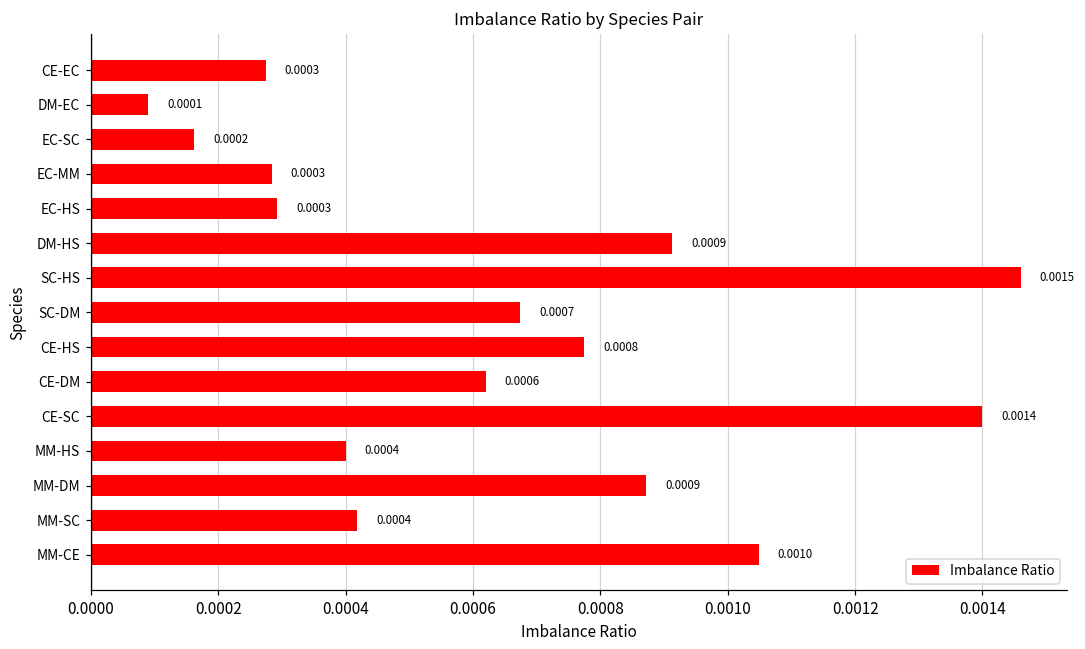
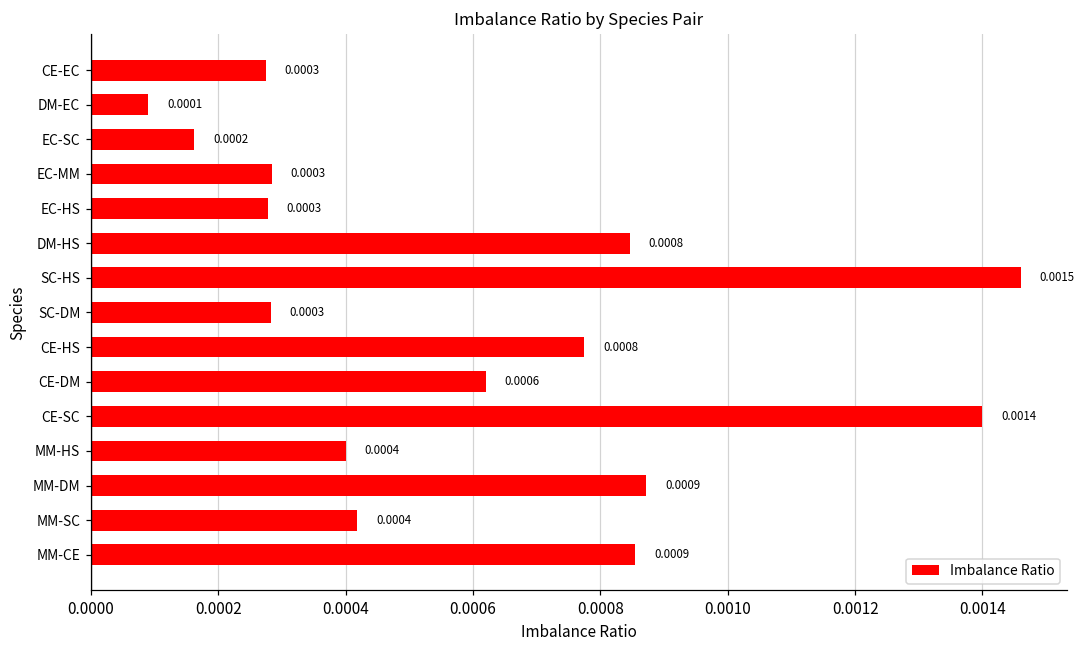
  {
    "CE-EC": 0.0003,
    "DM-EC": 0.0001,
    "EC-SC": 0.0002,
    "EC-MM": 0.0003,
-   "EC-HS": 0.00029,
-   "DM-HS": 0.0009,
+   "EC-HS": 0.00028,
+   "DM-HS": 0.0008,
    "SC-HS": 0.0015,
-   "SC-DM": 0.0007,
+   "SC-DM": 0.0003,
    "CE-HS": 0.0008,
    "CE-DM": 0.0006,
    "CE-SC": 0.0014,
    "MM-HS": 0.0004,
    "MM-DM": 0.0009,
    "MM-SC": 0.0004,
-   "MM-CE": 0.0010
+   "MM-CE": 0.0009
  }
